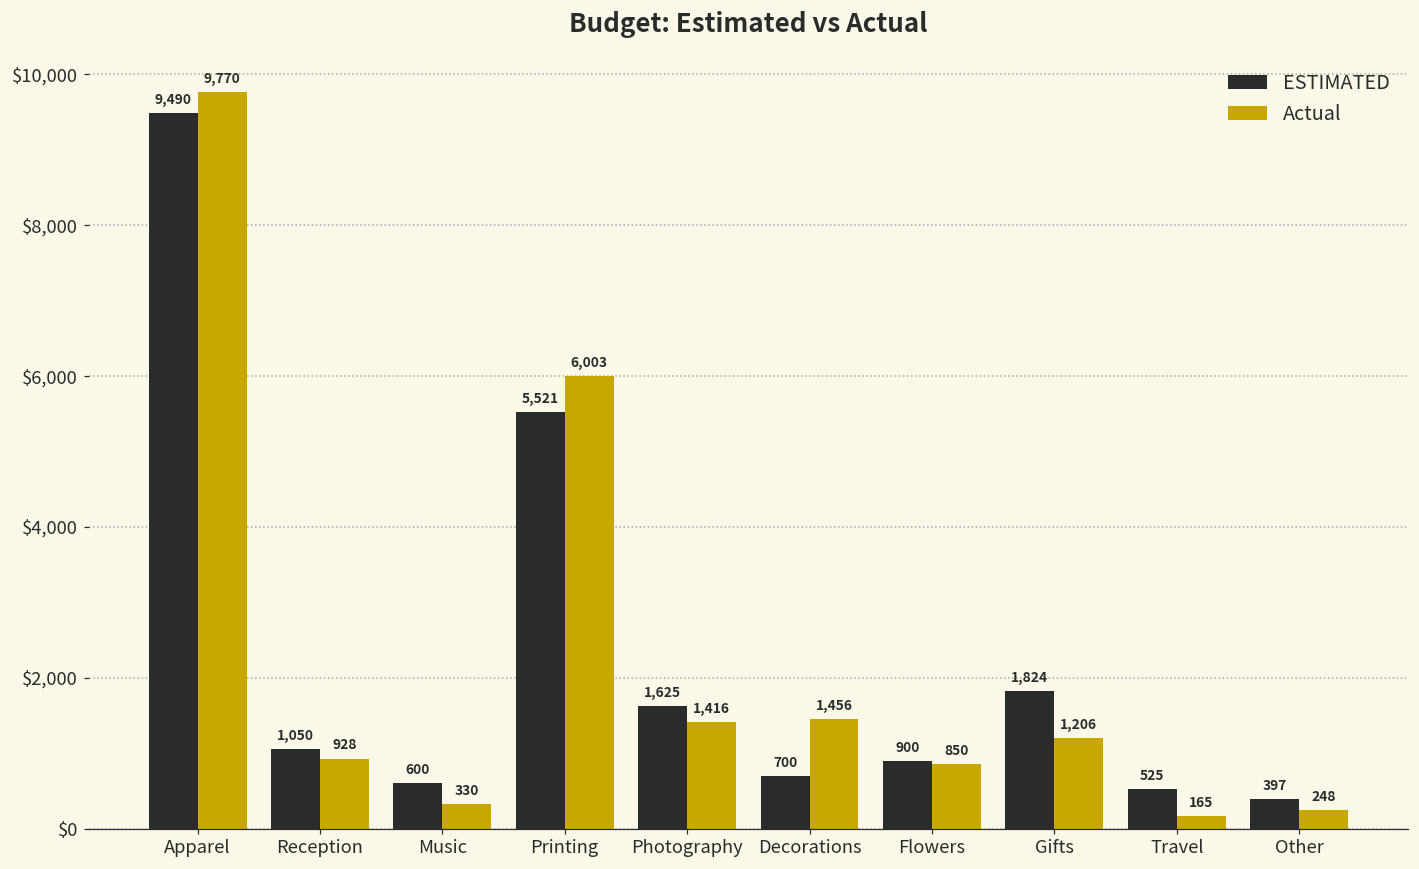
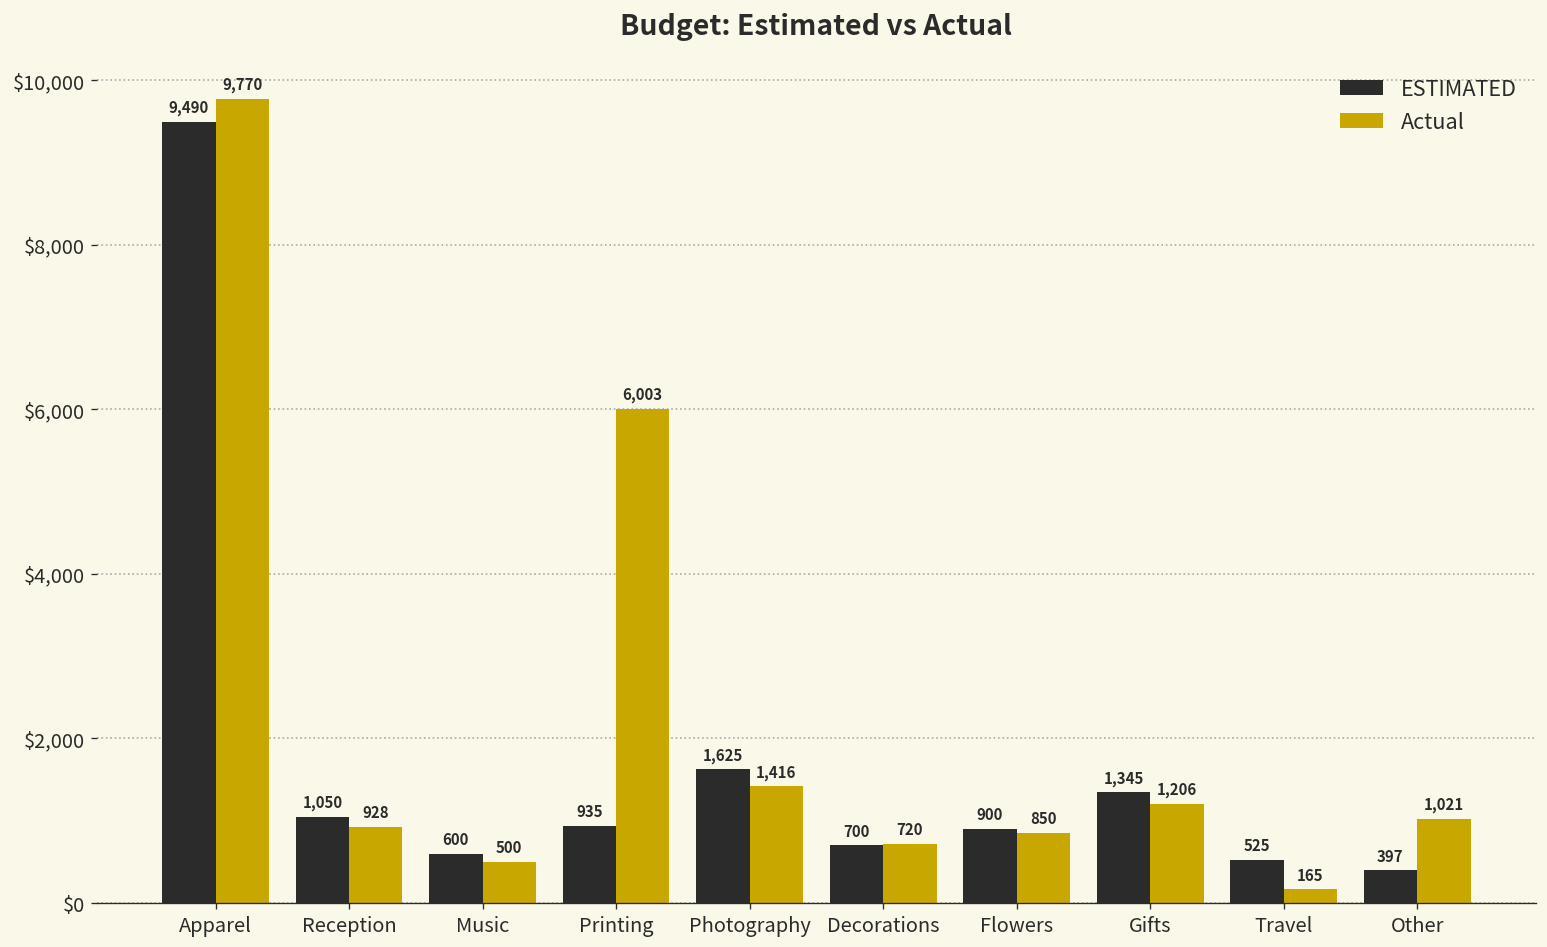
  {
    "ESTIMATED": {
      "Apparel": "9,490",
      "Reception": "1,050",
      "Music": "600",
-     "Printing": "5,521",
+     "Printing": "935",
      "Photography": "1,625",
      "Decorations": "700",
      "Flowers": "900",
-     "Gifts": "1,824",
+     "Gifts": "1,345",
      "Travel": "525",
      "Other": "397"
    },
    "Actual": {
      "Apparel": "9,770",
      "Reception": "928",
-     "Music": "330",
+     "Music": "500",
      "Printing": "6,003",
      "Photography": "1,416",
-     "Decorations": "1,456",
+     "Decorations": "720",
      "Flowers": "850",
      "Gifts": "1,206",
      "Travel": "165",
-     "Other": "248"
+     "Other": "1,021"
    }
  }
